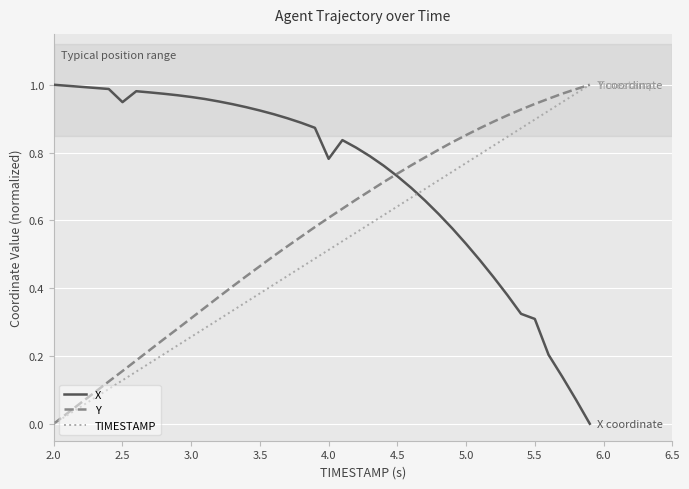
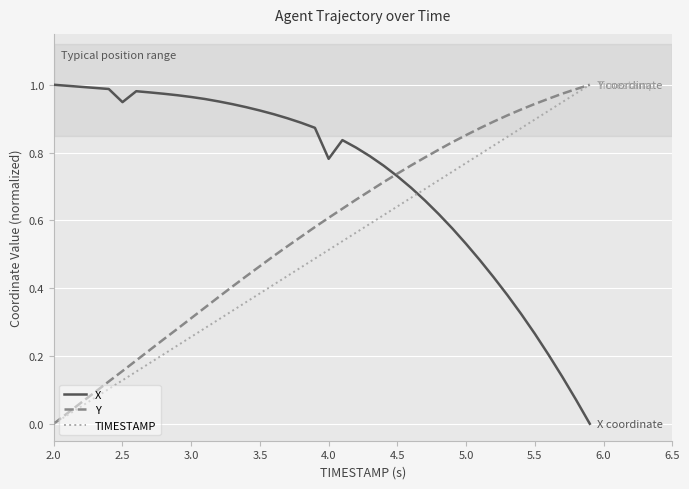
  {
    "X": {
      "2.0": 1.00,
      "2.5": 0.95,
      "3.0": 0.96,
      "3.5": 0.92,
      "4.0": 0.78,
      "5.0": 0.53,
-     "5.5": 0.31
+     "5.5": 0.27
    }
  }
